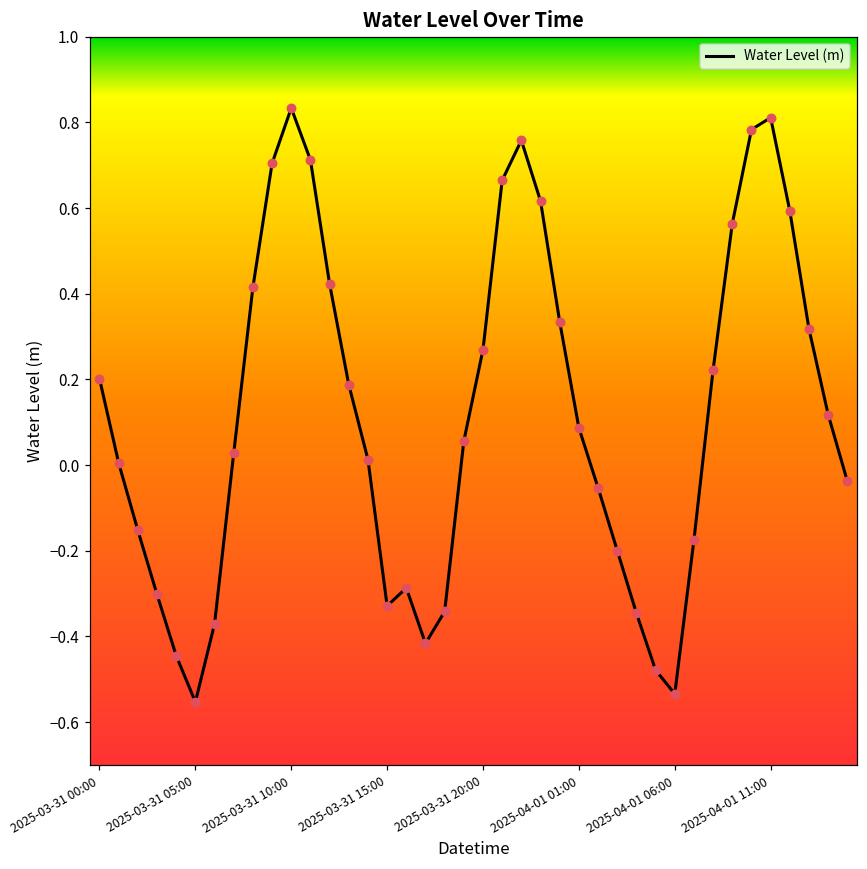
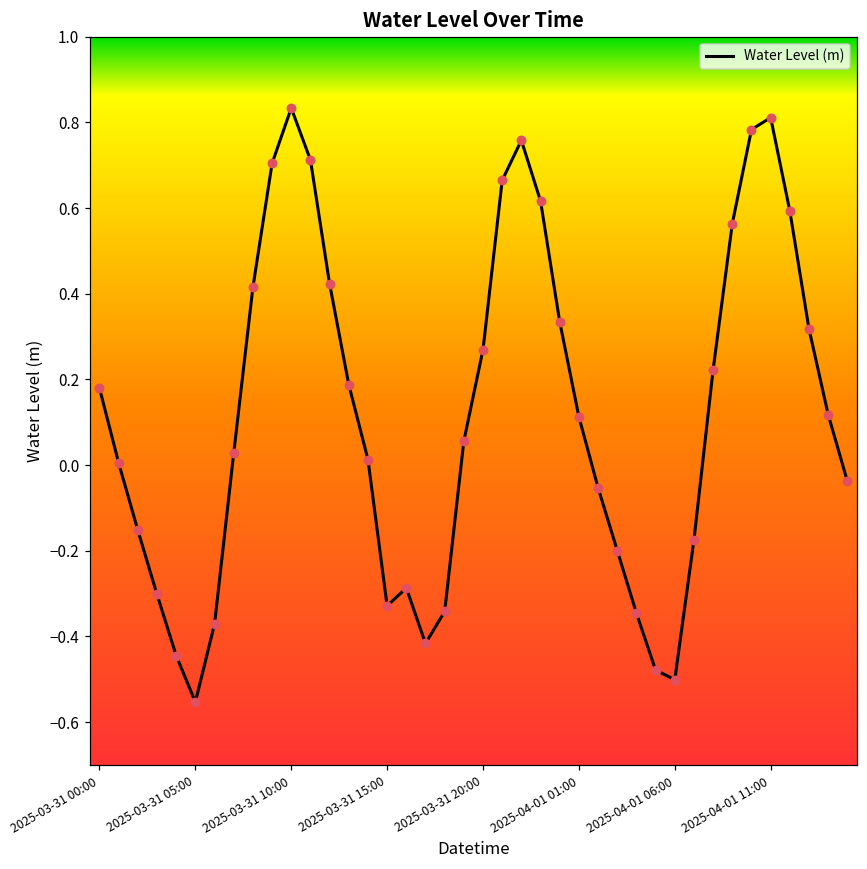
  {
-   "2025-03-31 00:00": 0.20,
+   "2025-03-31 00:00": 0.18,
    "2025-03-31 05:00": -0.55,
    "2025-03-31 10:00": 0.83,
    "2025-03-31 15:00": -0.33,
    "2025-03-31 20:00": 0.27,
-   "2025-04-01 01:00": 0.09,
-   "2025-04-01 06:00": -0.53,
+   "2025-04-01 01:00": 0.11,
+   "2025-04-01 06:00": -0.50,
    "2025-04-01 11:00": 0.81
  }
